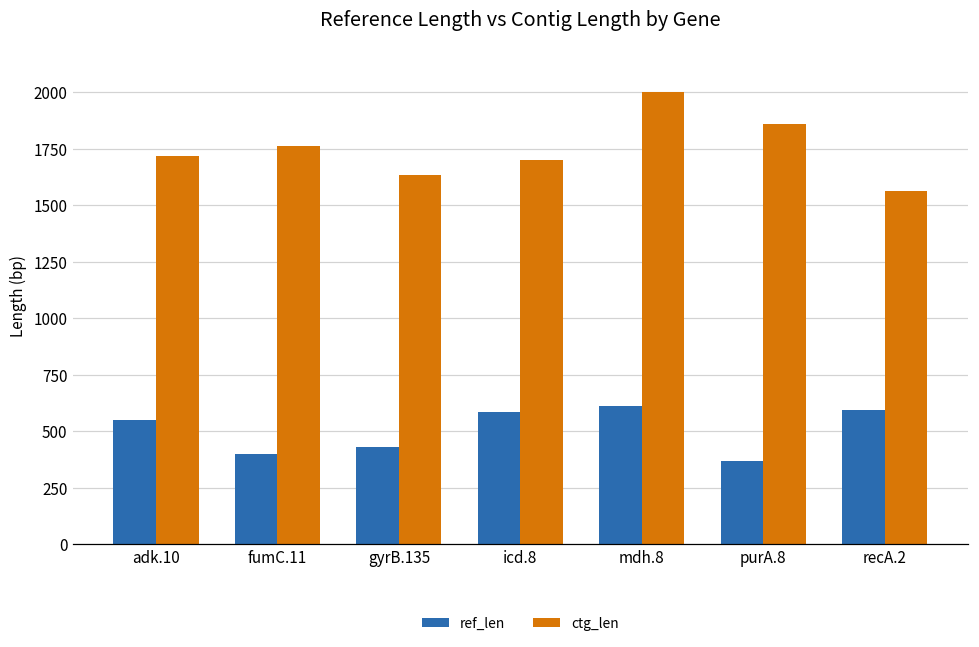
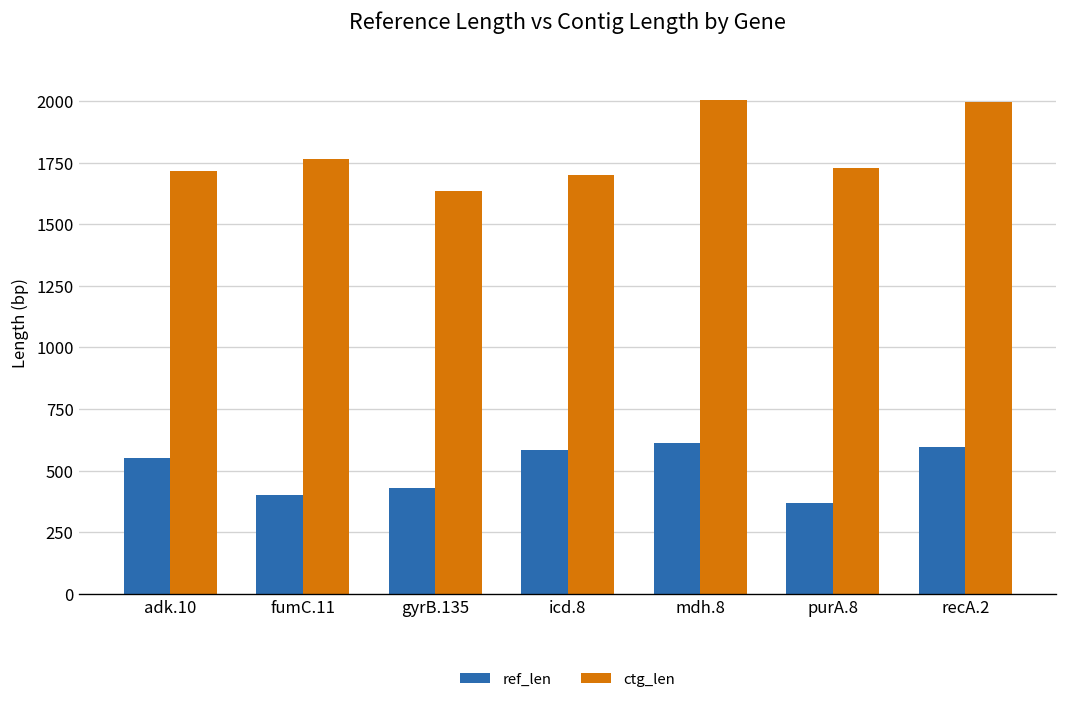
  {
    "ref_len": {
      "adk.10": 550,
      "fumC.11": 400,
      "gyrB.135": 430,
      "icd.8": 580,
      "mdh.8": 610,
      "purA.8": 370,
      "recA.2": 590
    },
    "ctg_len": {
      "adk.10": 1720,
      "fumC.11": 1760,
      "gyrB.135": 1640,
      "icd.8": 1700,
      "mdh.8": 2000,
-     "purA.8": 1860,
-     "recA.2": 1560
+     "purA.8": 1730,
+     "recA.2": 2000
    }
  }
